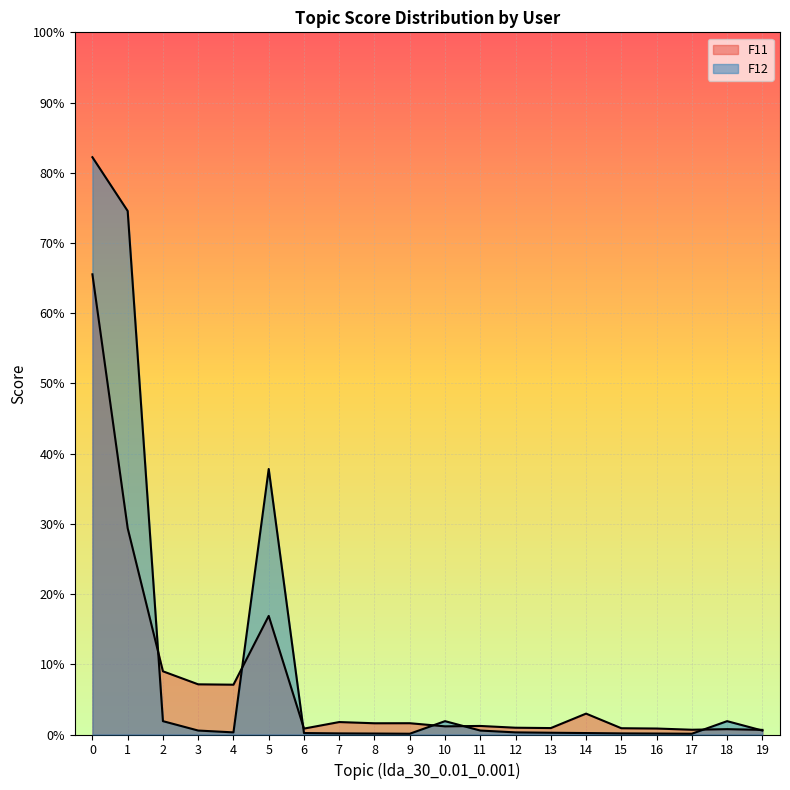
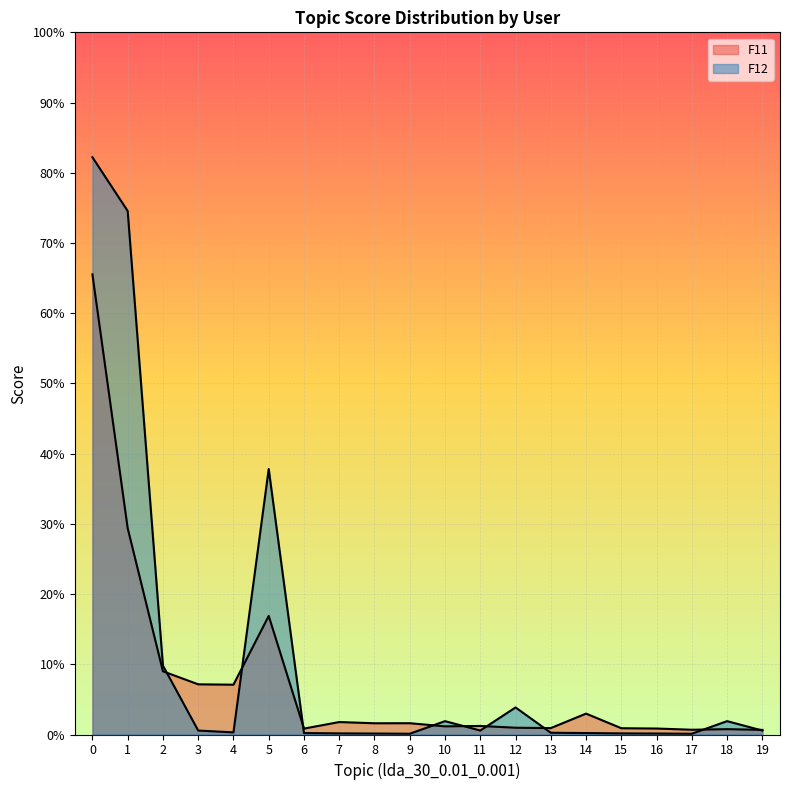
  {
    "F11": {
      "0": "66%",
      "1": "29%",
      "2": "9%",
      "3": "7%",
      "4": "7%",
      "5": "17%",
      "6": "1%",
      "7": "2%",
      "8": "2%",
      "9": "2%",
      "10": "1%",
      "11": "1%",
      "12": "1%",
      "13": "1%",
      "14": "3%",
      "15": "1%",
      "16": "1%",
      "17": "1%",
      "18": "1%"
    },
    "F12": {
      "0": "82%",
      "1": "75%",
-     "2": "2%",
+     "2": "10%",
      "3": "1%",
      "4": "0%",
      "5": "38%",
      "6": "0%",
      "7": "0%",
      "8": "0%",
      "9": "0%",
      "10": "2%",
      "11": "1%",
-     "12": "0%",
+     "12": "4%",
      "13": "0%",
      "14": "0%",
      "15": "0%",
      "16": "0%",
      "17": "0%",
      "18": "2%"
    }
  }
